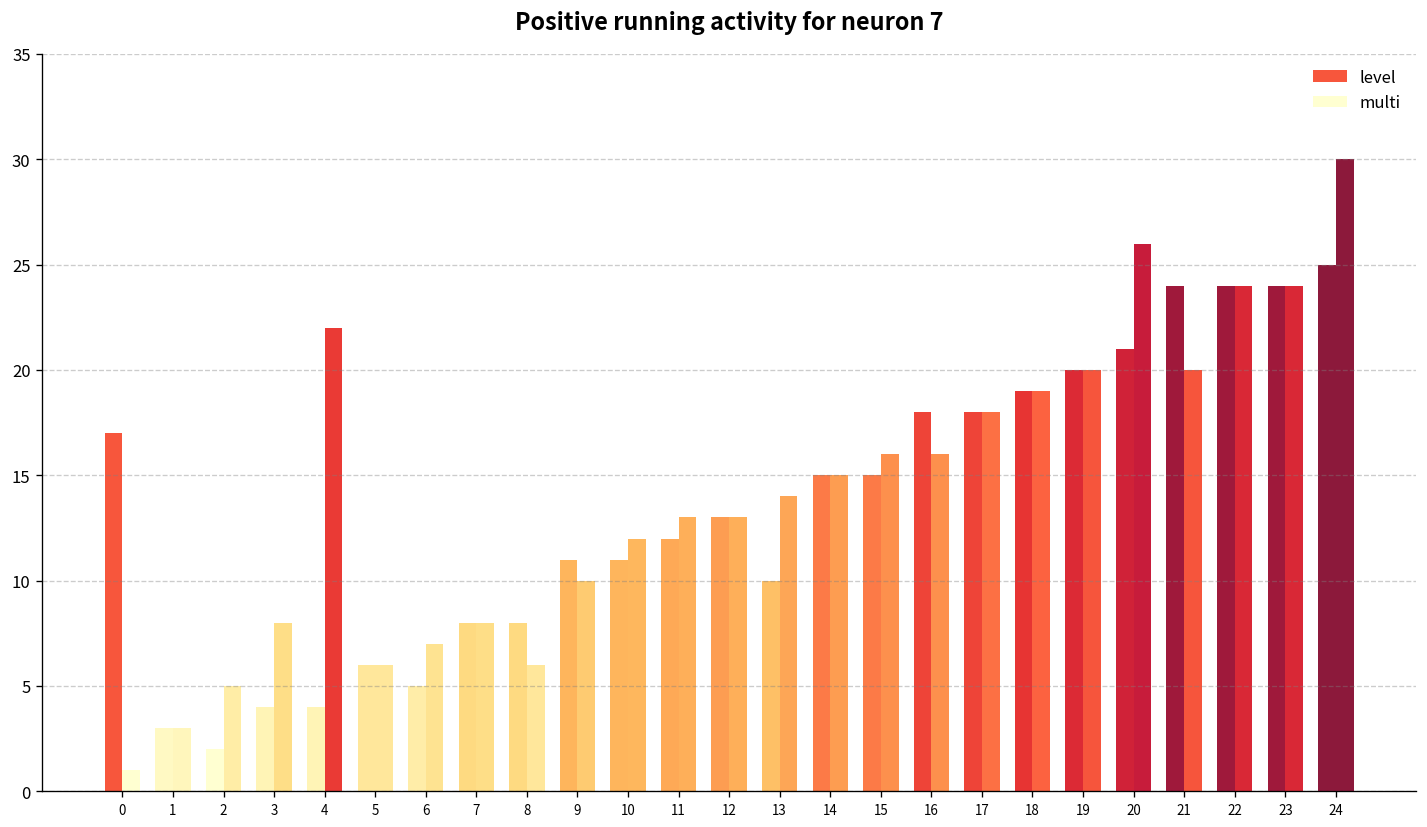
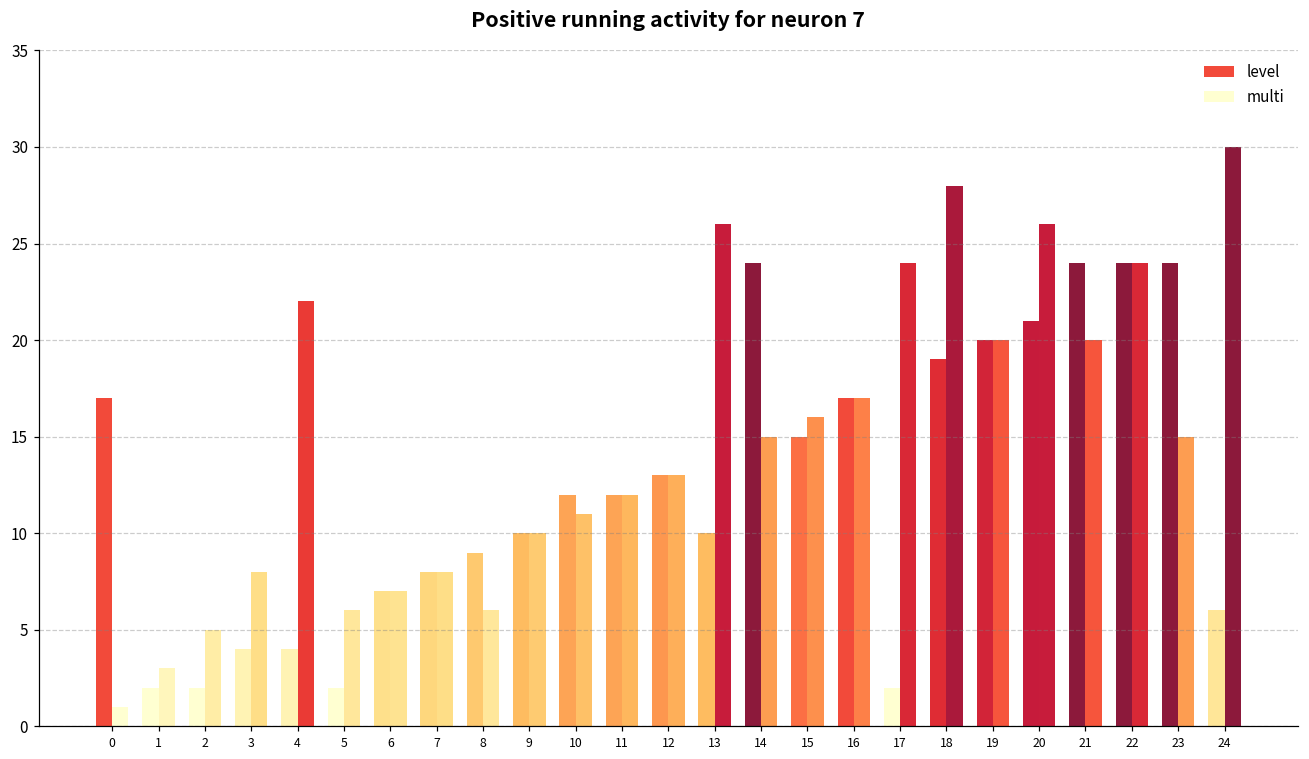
  {
    "level": {
      "0": 17,
-     "1": 3,
+     "1": 2,
      "2": 2,
      "3": 4,
      "4": 4,
-     "5": 6,
-     "6": 5,
+     "5": 2,
+     "6": 7,
      "7": 8,
-     "8": 8,
-     "9": 11,
-     "10": 11,
+     "8": 9,
+     "9": 10,
+     "10": 12,
      "11": 12,
      "12": 13,
      "13": 10,
-     "14": 15,
+     "14": 24,
      "15": 15,
-     "16": 18,
-     "17": 18,
+     "16": 17,
+     "17": 2,
      "18": 19,
      "19": 20,
      "20": 21,
      "21": 24,
      "22": 24,
      "23": 24,
-     "24": 25
+     "24": 6
    },
    "multi": {
      "0": 1,
      "1": 3,
      "2": 5,
      "3": 8,
      "4": 22,
      "5": 6,
      "6": 7,
      "7": 8,
      "8": 6,
      "9": 10,
-     "10": 12,
-     "11": 13,
+     "10": 11,
+     "11": 12,
      "12": 13,
-     "13": 14,
+     "13": 26,
      "14": 15,
      "15": 16,
-     "16": 16,
-     "17": 18,
-     "18": 19,
+     "16": 17,
+     "17": 24,
+     "18": 28,
      "19": 20,
      "20": 26,
      "21": 20,
      "22": 24,
-     "23": 24,
+     "23": 15,
      "24": 30
    }
  }
